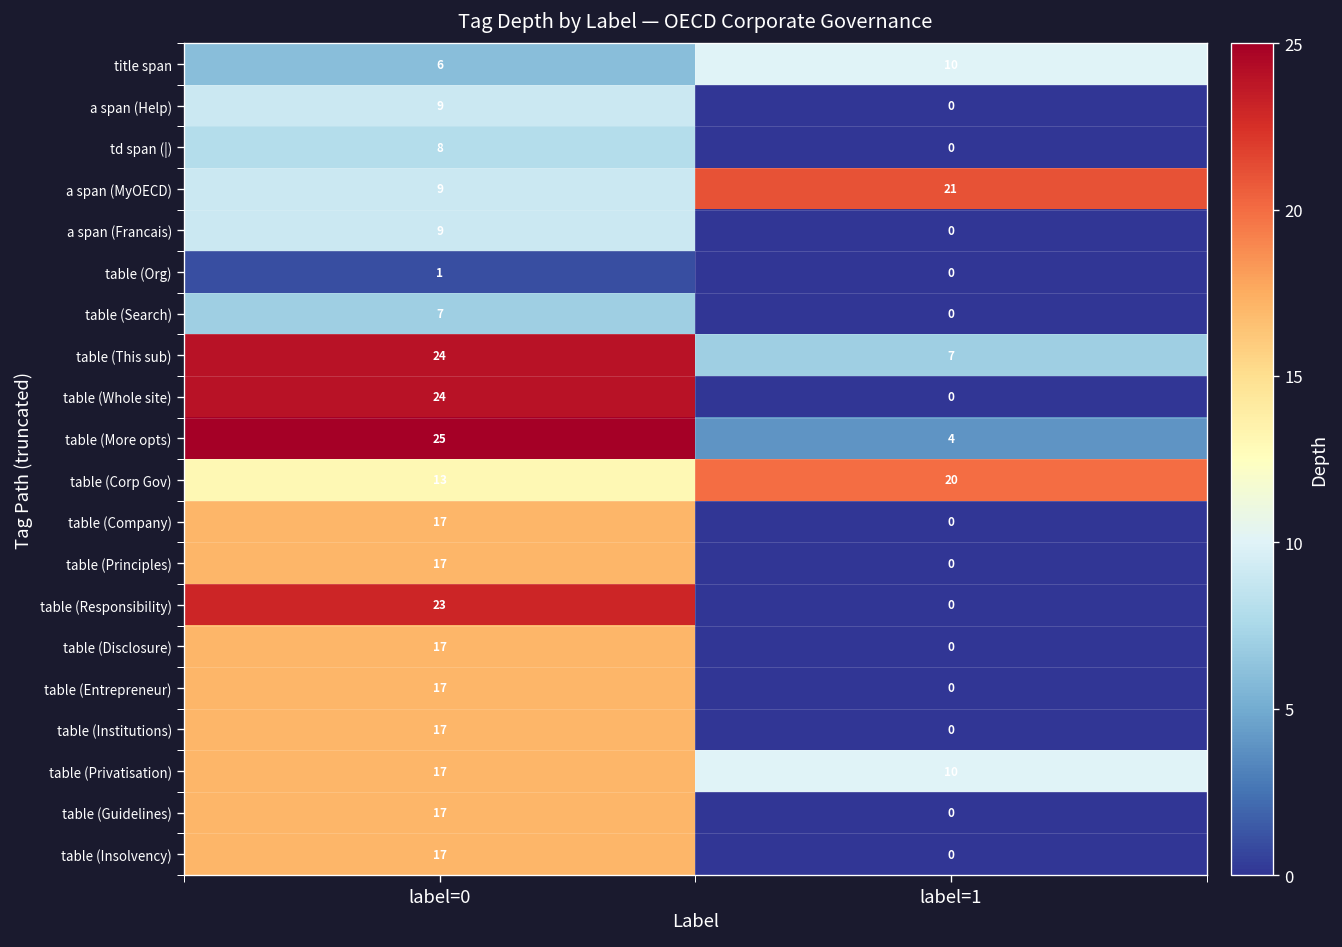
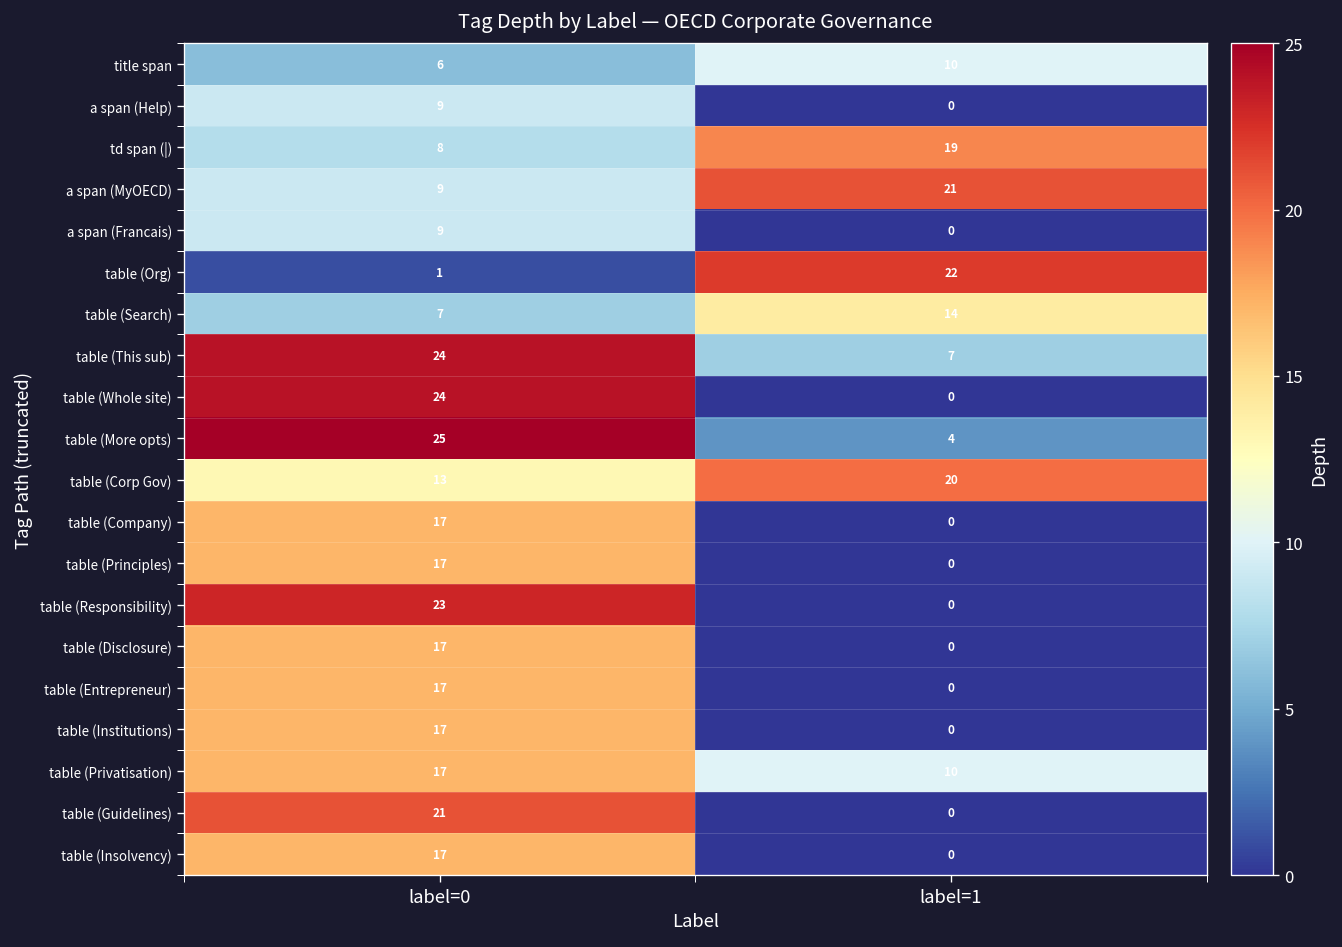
  {
    "title span": {
      "label=0": 6
    },
    "a span (Help)": {
      "label=0": 9,
      "label=1": 0
    },
    "td span (|)": {
      "label=0": 8,
-     "label=1": 0
+     "label=1": 19
    },
    "a span (MyOECD)": {
      "label=0": 9,
      "label=1": 21
    },
    "a span (Francais)": {
      "label=0": 9,
      "label=1": 0
    },
    "table (Org)": {
      "label=0": 1,
-     "label=1": 0
+     "label=1": 22
    },
    "table (Search)": {
      "label=0": 7,
-     "label=1": 0
+     "label=1": 14
    },
    "table (This sub)": {
      "label=0": 24,
      "label=1": 7
    },
    "table (Whole site)": {
      "label=0": 24,
      "label=1": 0
    },
    "table (More opts)": {
      "label=0": 25,
      "label=1": 4
    },
    "table (Corp Gov)": {
      "label=0": 13,
      "label=1": 20
    },
    "table (Company)": {
      "label=0": 17,
      "label=1": 0
    },
    "table (Principles)": {
      "label=0": 17,
      "label=1": 0
    },
    "table (Responsibility)": {
      "label=0": 23,
      "label=1": 0
    },
    "table (Disclosure)": {
      "label=0": 17,
      "label=1": 0
    },
    "table (Entrepreneur)": {
      "label=0": 17,
      "label=1": 0
    },
    "table (Institutions)": {
      "label=0": 17,
      "label=1": 0
    },
    "table (Privatisation)": {
      "label=0": 17
    },
    "table (Guidelines)": {
-     "label=0": 17,
+     "label=0": 21,
      "label=1": 0
    },
    "table (Insolvency)": {
      "label=0": 17,
      "label=1": 0
    }
  }
